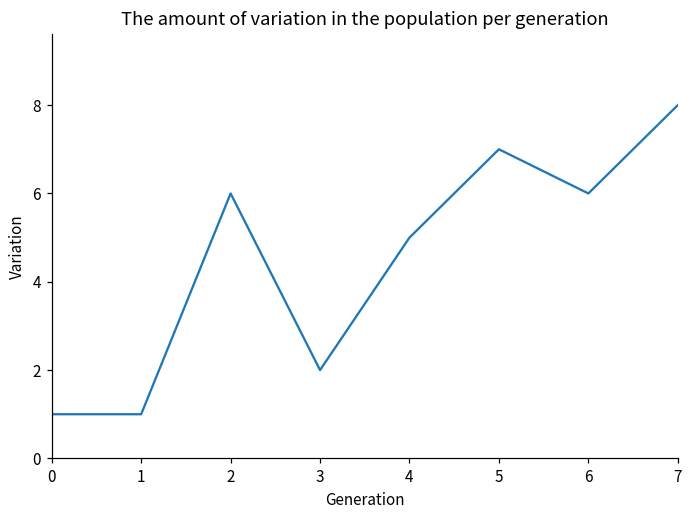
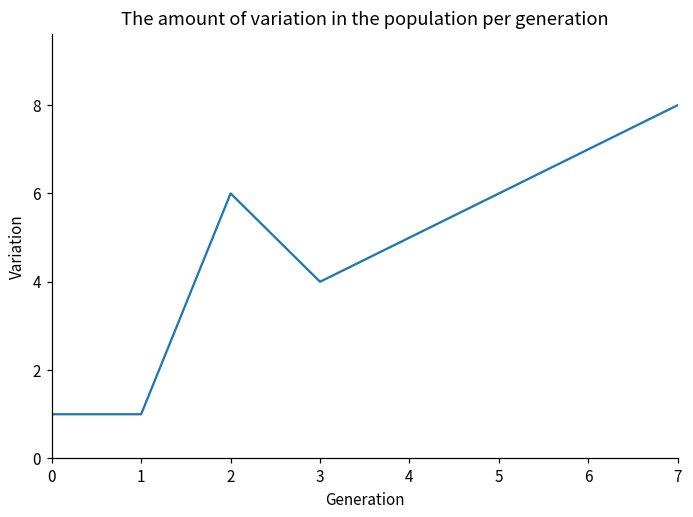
  {
    "0": 1,
    "1": 1,
    "2": 6,
-   "3": 2,
+   "3": 4,
    "4": 5,
-   "5": 7,
-   "6": 6,
+   "5": 6,
+   "6": 7,
    "7": 8
  }
